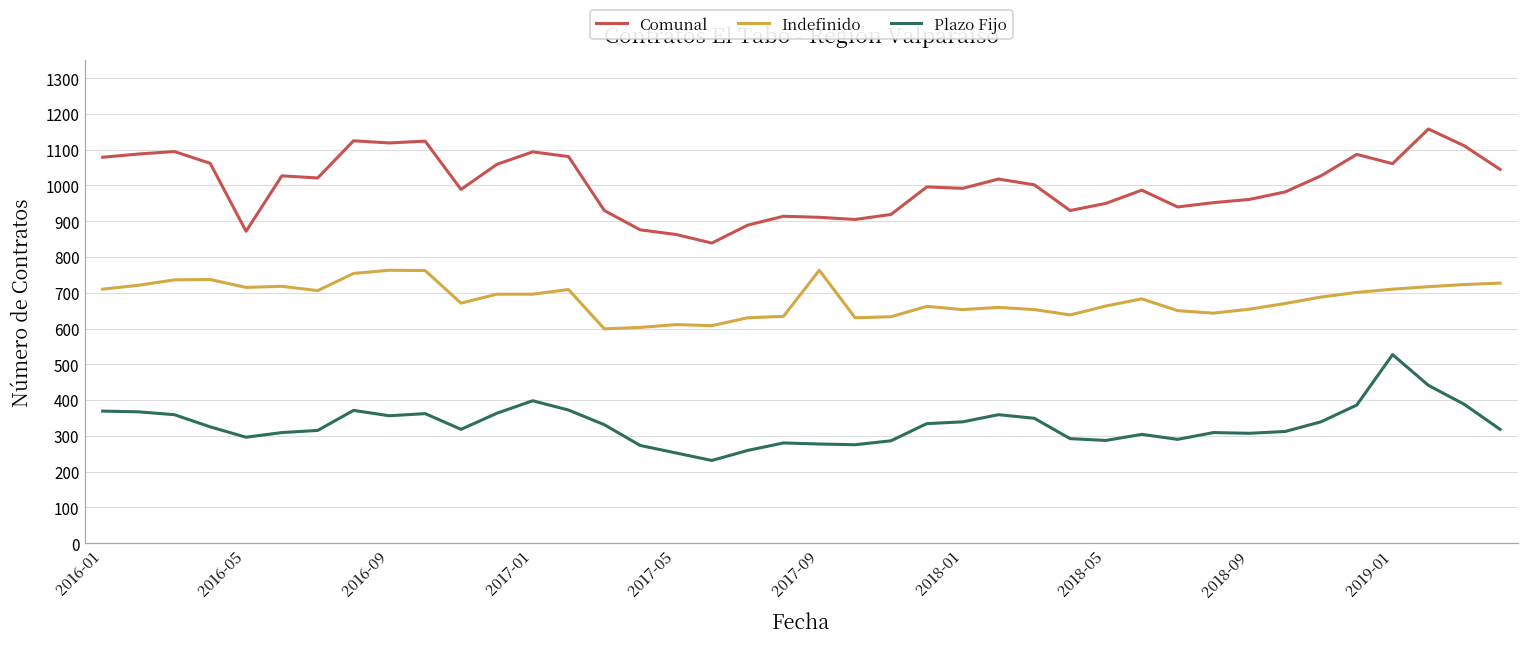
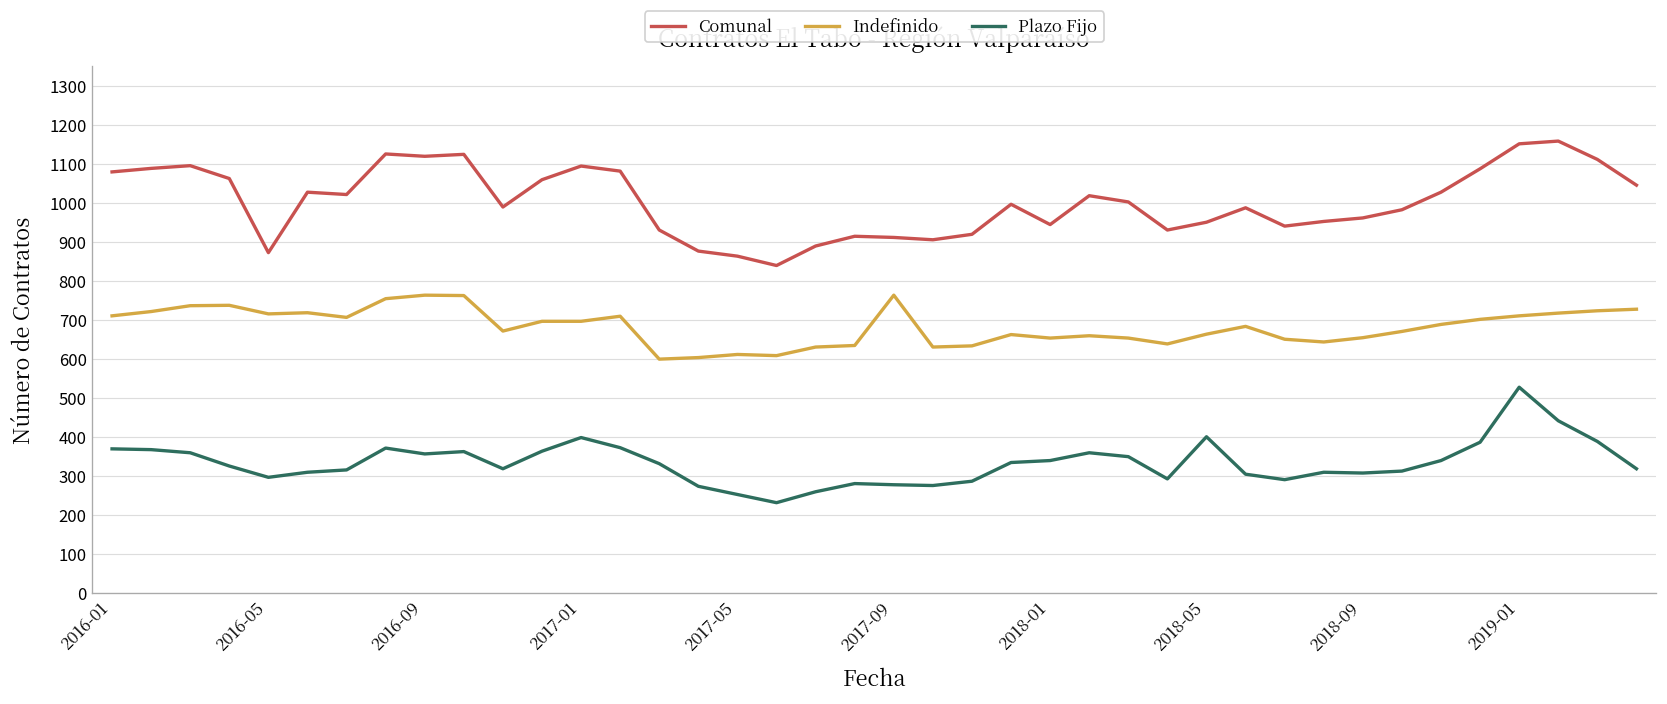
  {
    "Comunal": {
      "2016-01": 1080,
      "2016-05": 870,
      "2016-09": 1120,
      "2017-01": 1090,
      "2017-05": 860,
      "2017-09": 910,
-     "2018-01": 990,
+     "2018-01": 940,
      "2018-05": 950,
      "2018-09": 960,
-     "2019-01": 1060
+     "2019-01": 1150
    },
    "Indefinido": {
      "2016-01": 710,
      "2016-05": 720,
      "2016-09": 760,
      "2017-01": 700,
      "2017-05": 610,
      "2017-09": 760,
      "2018-01": 650,
      "2018-05": 660,
      "2018-09": 650,
      "2019-01": 710
    },
    "Plazo Fijo": {
      "2016-01": 370,
      "2016-05": 300,
      "2016-09": 360,
      "2017-01": 400,
      "2017-05": 250,
      "2017-09": 280,
      "2018-01": 340,
-     "2018-05": 290,
+     "2018-05": 400,
      "2018-09": 310,
      "2019-01": 530
    }
  }
